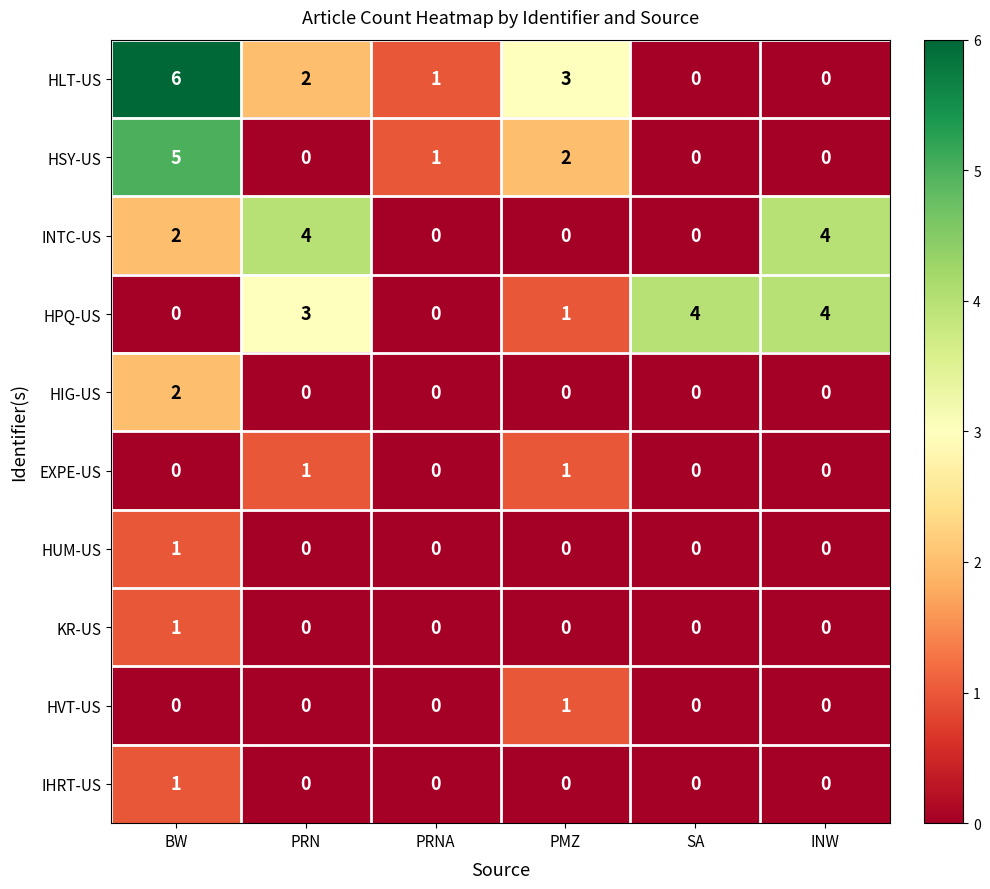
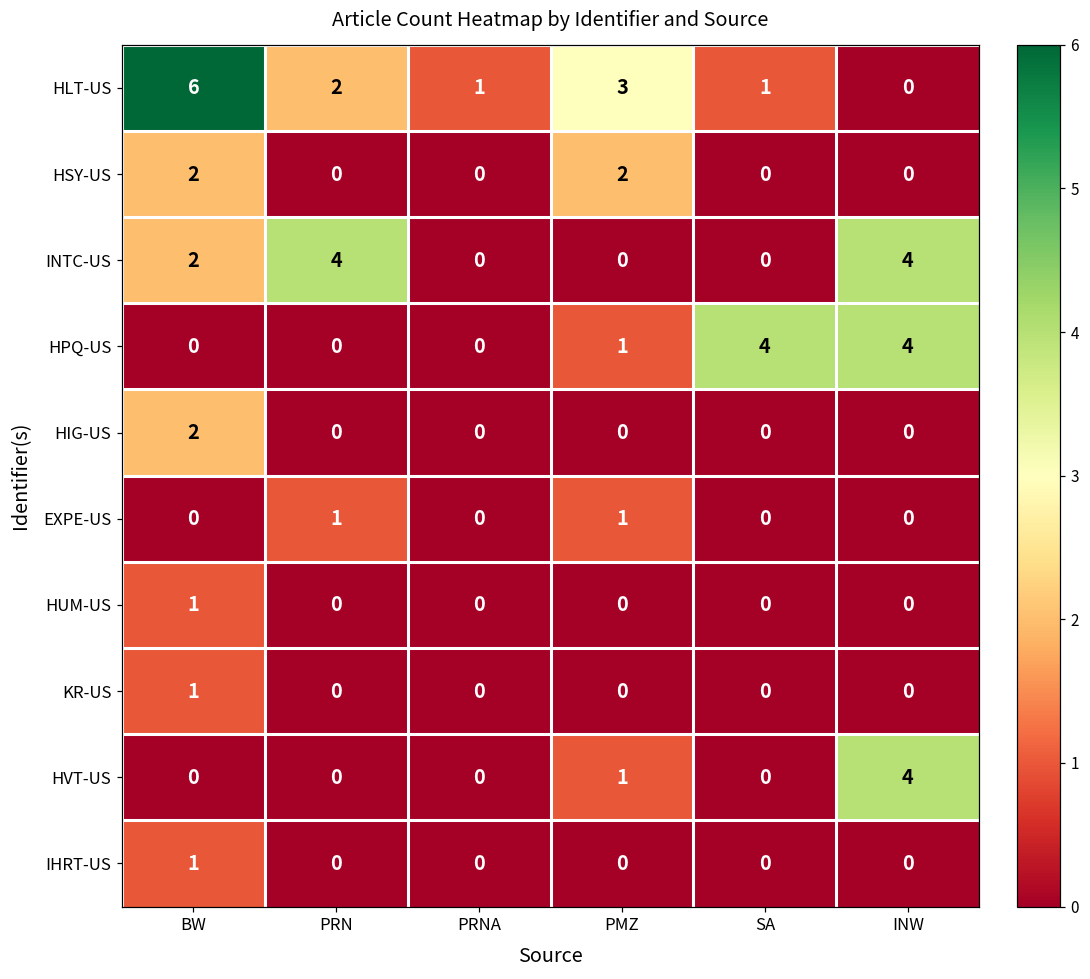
  {
    "HLT-US": {
      "BW": 6,
      "PRN": 2,
      "PRNA": 1,
      "PMZ": 3,
-     "SA": 0,
+     "SA": 1,
      "INW": 0
    },
    "HSY-US": {
-     "BW": 5,
+     "BW": 2,
      "PRN": 0,
-     "PRNA": 1,
+     "PRNA": 0,
      "PMZ": 2,
      "SA": 0,
      "INW": 0
    },
    "INTC-US": {
      "BW": 2,
      "PRN": 4,
      "PRNA": 0,
      "PMZ": 0,
      "SA": 0,
      "INW": 4
    },
    "HPQ-US": {
      "BW": 0,
-     "PRN": 3,
+     "PRN": 0,
      "PRNA": 0,
      "PMZ": 1,
      "SA": 4,
      "INW": 4
    },
    "HIG-US": {
      "BW": 2,
      "PRN": 0,
      "PRNA": 0,
      "PMZ": 0,
      "SA": 0,
      "INW": 0
    },
    "EXPE-US": {
      "BW": 0,
      "PRN": 1,
      "PRNA": 0,
      "PMZ": 1,
      "SA": 0,
      "INW": 0
    },
    "HUM-US": {
      "BW": 1,
      "PRN": 0,
      "PRNA": 0,
      "PMZ": 0,
      "SA": 0,
      "INW": 0
    },
    "KR-US": {
      "BW": 1,
      "PRN": 0,
      "PRNA": 0,
      "PMZ": 0,
      "SA": 0,
      "INW": 0
    },
    "HVT-US": {
      "BW": 0,
      "PRN": 0,
      "PRNA": 0,
      "PMZ": 1,
      "SA": 0,
-     "INW": 0
+     "INW": 4
    },
    "IHRT-US": {
      "BW": 1,
      "PRN": 0,
      "PRNA": 0,
      "PMZ": 0,
      "SA": 0,
      "INW": 0
    }
  }
